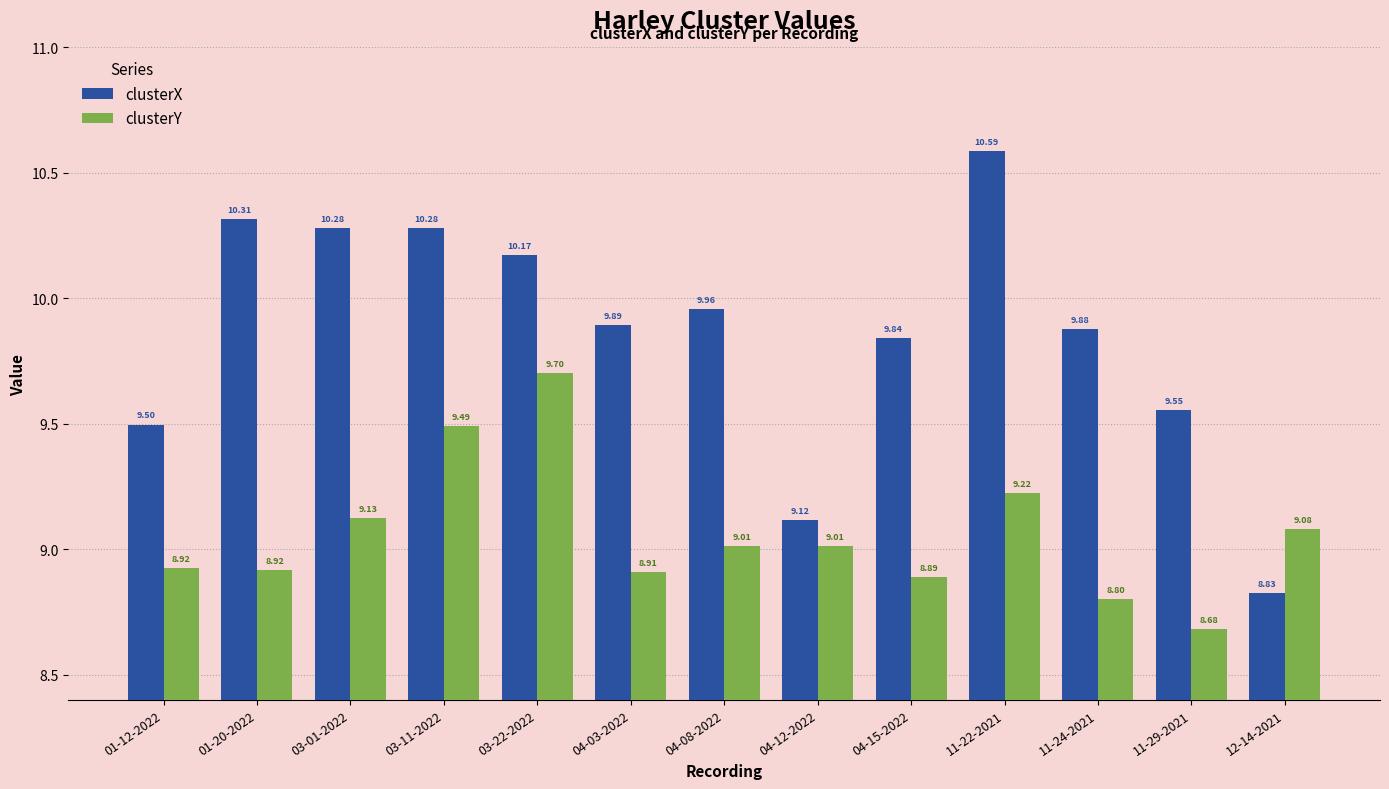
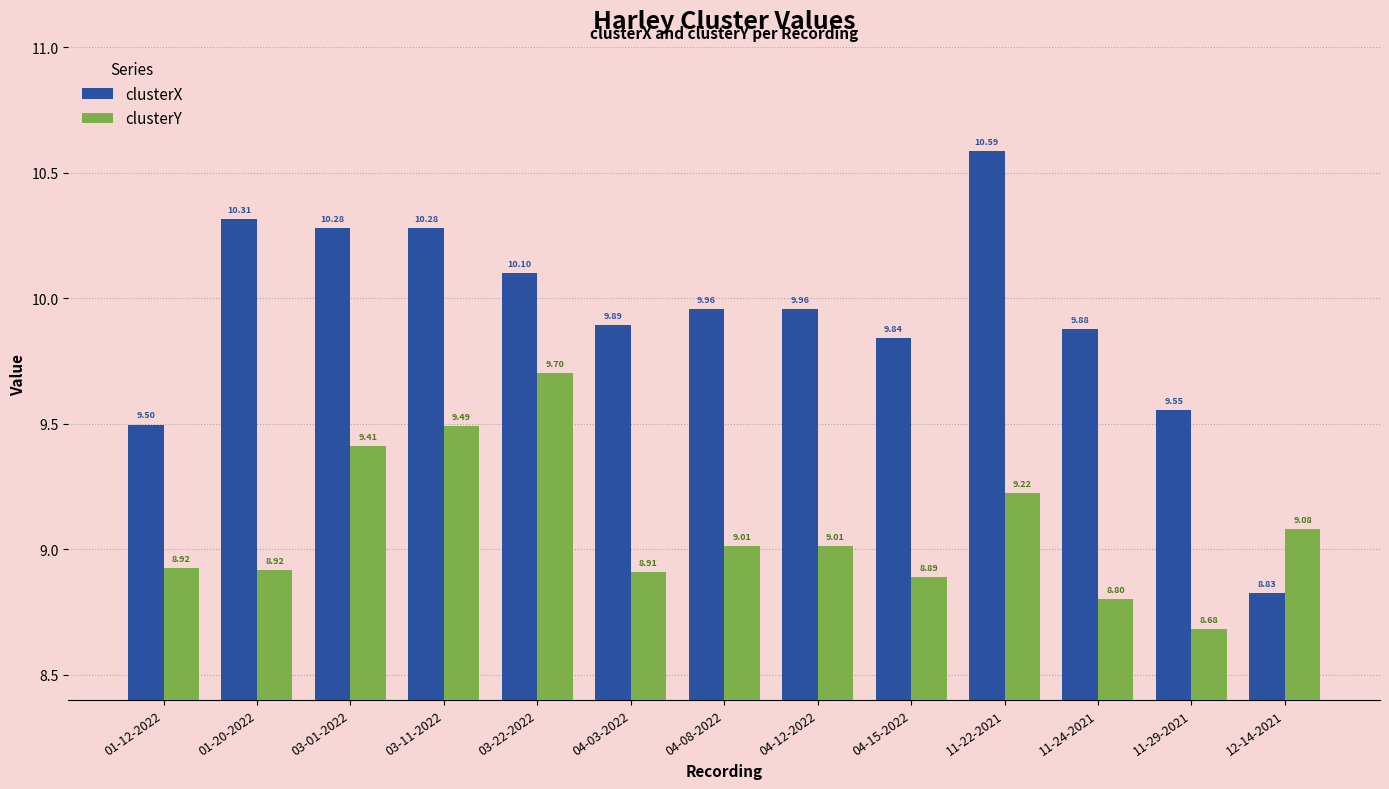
  {
    "clusterX": {
      "01-12-2022": 9.50,
      "01-20-2022": 10.31,
      "03-01-2022": 10.28,
      "03-11-2022": 10.28,
-     "03-22-2022": 10.17,
+     "03-22-2022": 10.10,
      "04-03-2022": 9.89,
      "04-08-2022": 9.96,
-     "04-12-2022": 9.12,
+     "04-12-2022": 9.96,
      "04-15-2022": 9.84,
      "11-22-2021": 10.59,
      "11-24-2021": 9.88,
      "11-29-2021": 9.55,
      "12-14-2021": 8.83
    },
    "clusterY": {
      "01-12-2022": 8.92,
      "01-20-2022": 8.92,
-     "03-01-2022": 9.13,
+     "03-01-2022": 9.41,
      "03-11-2022": 9.49,
      "03-22-2022": 9.70,
      "04-03-2022": 8.91,
      "04-08-2022": 9.01,
      "04-12-2022": 9.01,
      "04-15-2022": 8.89,
      "11-22-2021": 9.22,
      "11-24-2021": 8.80,
      "11-29-2021": 8.68,
      "12-14-2021": 9.08
    }
  }
